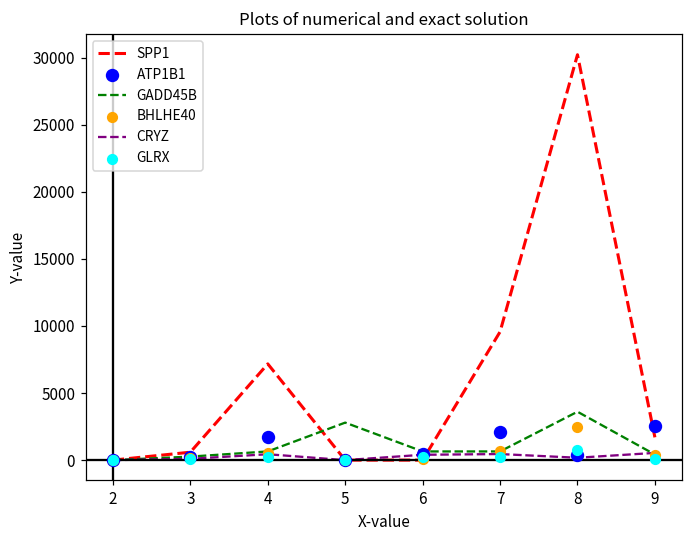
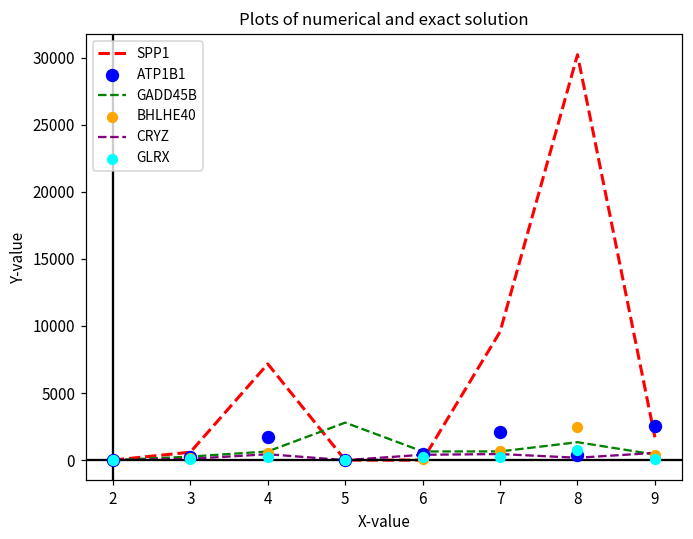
  {
    "SPP1": {
      "3": 600,
      "4": 7200,
      "7": 9600,
      "8": 30200,
      "9": 1700
    },
    "GADD45B": {
      "5": 2800,
-     "8": 3600
+     "8": 1300
    }
  }
